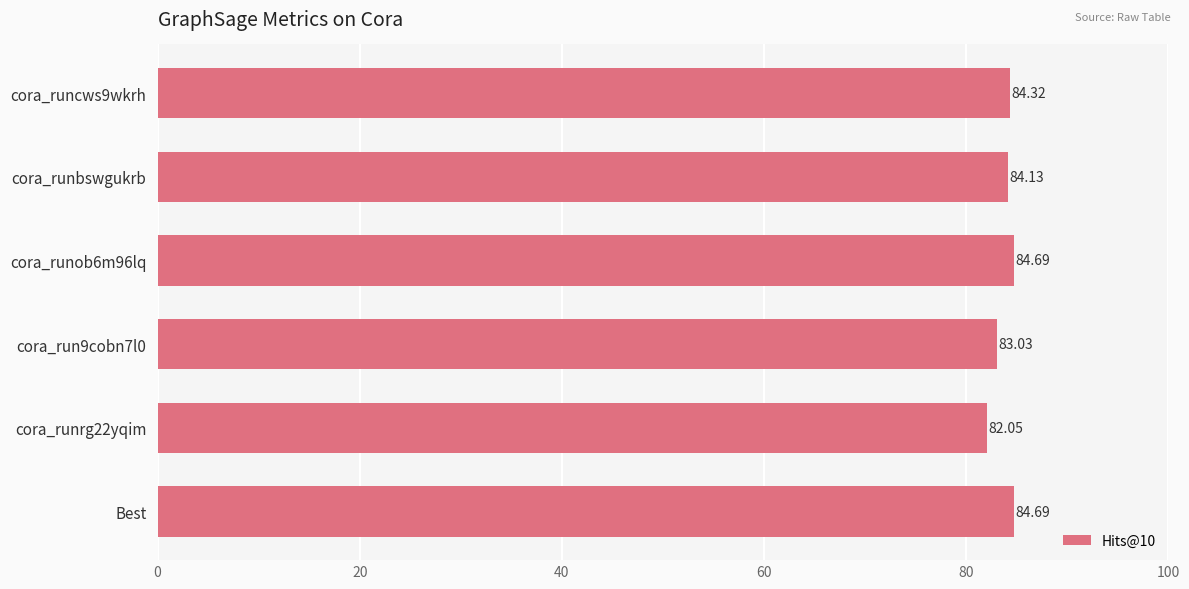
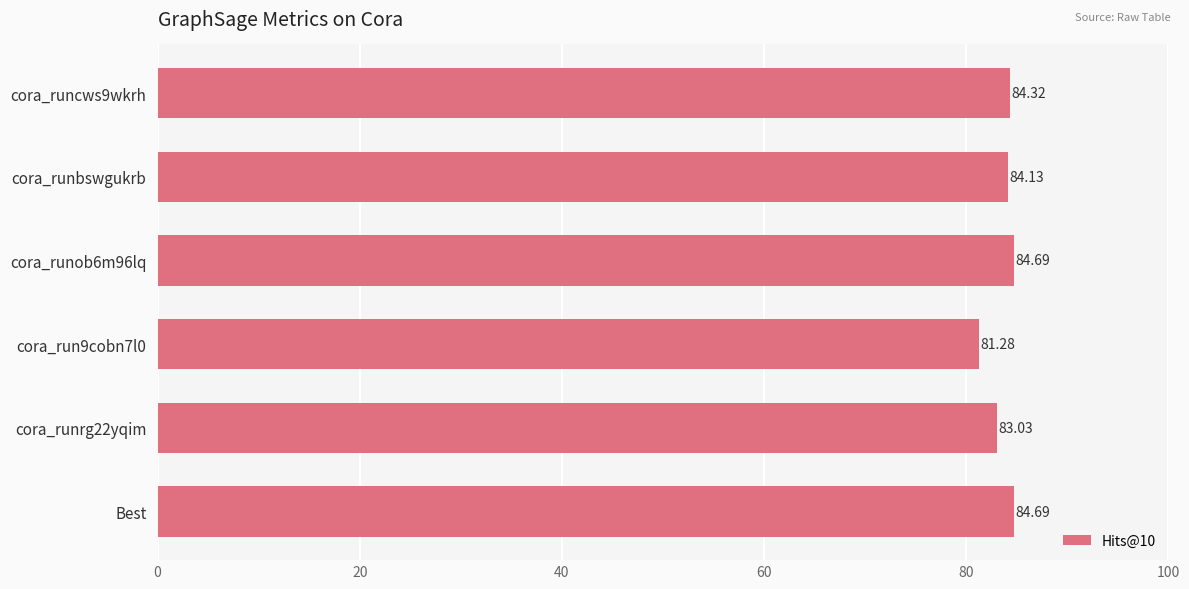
  {
    "cora_runcws9wkrh": 84.32,
    "cora_runbswgukrb": 84.13,
    "cora_runob6m96lq": 84.69,
-   "cora_run9cobn7l0": 83.03,
-   "cora_runrg22yqim": 82.05,
+   "cora_run9cobn7l0": 81.28,
+   "cora_runrg22yqim": 83.03,
    "Best": 84.69
  }
